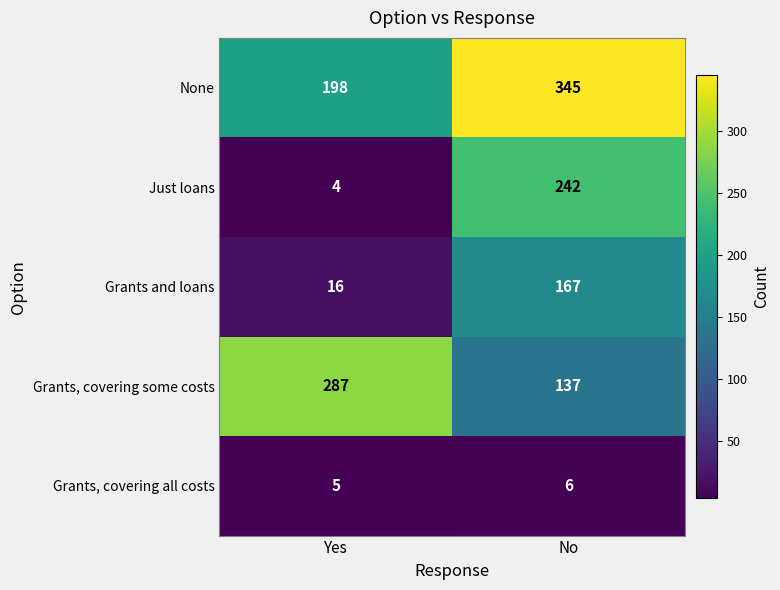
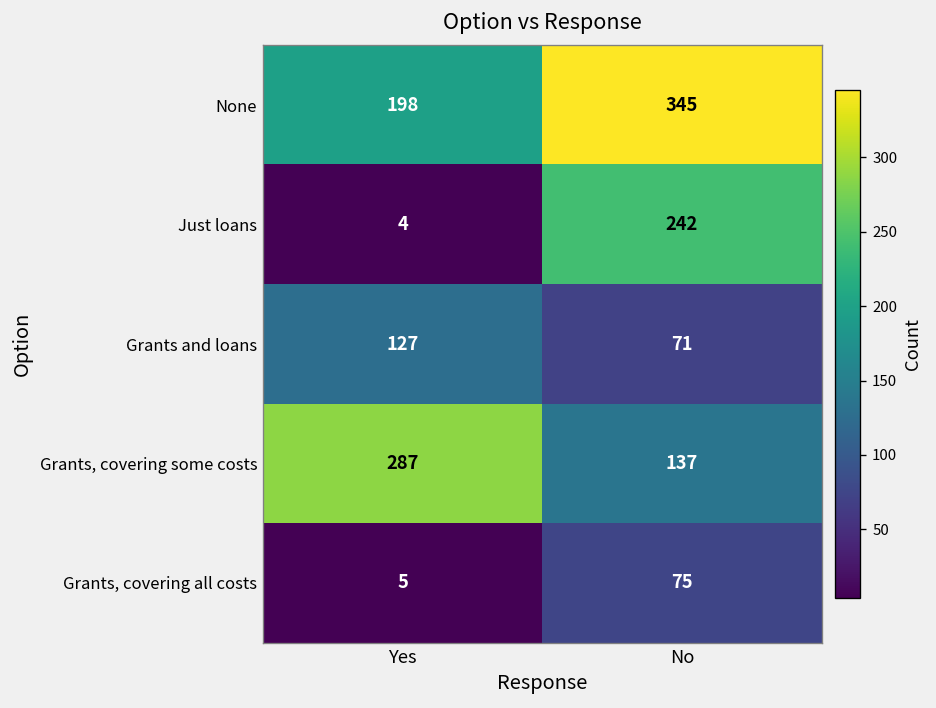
  {
    "None": {
      "Yes": 198,
      "No": 345
    },
    "Just loans": {
      "Yes": 4,
      "No": 242
    },
    "Grants and loans": {
-     "Yes": 16,
-     "No": 167
+     "Yes": 127,
+     "No": 71
    },
    "Grants, covering some costs": {
      "Yes": 287,
      "No": 137
    },
    "Grants, covering all costs": {
      "Yes": 5,
-     "No": 6
+     "No": 75
    }
  }
